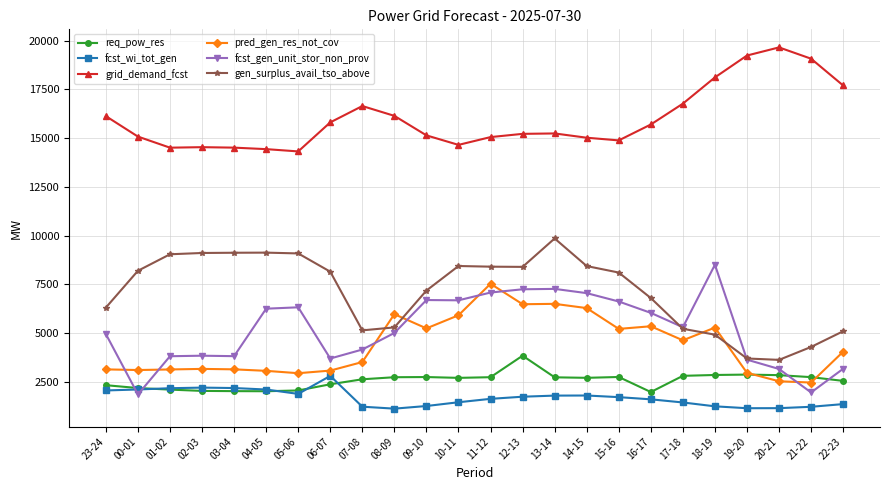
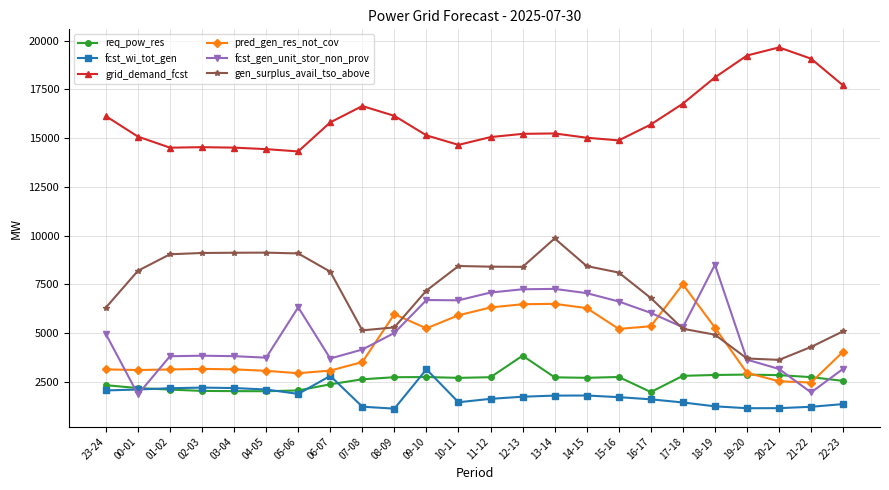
  {
    "req_pow_res": {
      "23-24": 2300,
      "02-03": 2000,
      "03-04": 2000,
      "05-06": 2100,
      "06-07": 2400,
      "07-08": 2600,
      "08-09": 2700,
      "09-10": 2700,
      "10-11": 2700,
      "11-12": 2700,
      "12-13": 3800,
      "13-14": 2700,
      "14-15": 2700,
      "15-16": 2800,
      "16-17": 2000,
      "17-18": 2800,
      "18-19": 2900,
      "20-21": 2800,
      "21-22": 2700,
      "22-23": 2600
    },
    "fcst_wi_tot_gen": {
      "23-24": 2100,
      "02-03": 2200,
      "03-04": 2200,
      "05-06": 1900,
      "06-07": 2800,
      "07-08": 1200,
      "08-09": 1100,
-     "09-10": 1300,
+     "09-10": 3100,
      "10-11": 1500,
      "11-12": 1600,
      "12-13": 1700,
      "13-14": 1800,
      "14-15": 1800,
      "15-16": 1700,
      "16-17": 1600,
      "17-18": 1400,
      "18-19": 1200,
      "19-20": 1200,
      "20-21": 1200,
      "21-22": 1200,
      "22-23": 1400
    },
    "grid_demand_fcst": {
      "23-24": 16100,
      "00-01": 15100,
      "01-02": 14500,
      "02-03": 14500,
      "03-04": 14500,
      "04-05": 14400,
      "05-06": 14300,
      "06-07": 15800,
      "07-08": 16700,
      "08-09": 16100,
      "09-10": 15100,
      "10-11": 14700,
      "11-12": 15100,
      "12-13": 15200,
      "13-14": 15200,
      "14-15": 15000,
      "15-16": 14900,
      "16-17": 15700,
      "17-18": 16800,
      "18-19": 18100,
      "19-20": 19200,
      "20-21": 19700,
      "21-22": 19100,
      "22-23": 17700
    },
    "pred_gen_res_not_cov": {
      "23-24": 3100,
      "00-01": 3100,
      "01-02": 3100,
      "02-03": 3200,
      "03-04": 3100,
      "04-05": 3100,
      "05-06": 2900,
      "06-07": 3100,
      "07-08": 3500,
      "08-09": 6000,
      "09-10": 5200,
      "10-11": 5900,
-     "11-12": 7500,
+     "11-12": 6300,
      "12-13": 6500,
      "13-14": 6500,
      "14-15": 6300,
      "15-16": 5200,
      "16-17": 5400,
-     "17-18": 4600,
+     "17-18": 7500,
      "18-19": 5300,
      "20-21": 2500,
      "21-22": 2500,
      "22-23": 4000
    },
    "fcst_gen_unit_stor_non_prov": {
      "23-24": 5000,
      "00-01": 1900,
      "01-02": 3800,
      "02-03": 3800,
      "03-04": 3800,
-     "04-05": 6300,
+     "04-05": 3700,
      "05-06": 6300,
      "06-07": 3700,
      "07-08": 4200,
      "08-09": 5000,
      "09-10": 6700,
      "10-11": 6700,
      "11-12": 7100,
      "12-13": 7300,
      "13-14": 7300,
      "14-15": 7100,
      "15-16": 6600,
      "16-17": 6000,
      "18-19": 8500,
      "20-21": 3200,
      "21-22": 2000,
      "22-23": 3200
    },
    "gen_surplus_avail_tso_above": {
      "23-24": 6300,
      "00-01": 8200,
      "01-02": 9000,
      "02-03": 9100,
      "03-04": 9100,
      "04-05": 9100,
      "05-06": 9100,
      "06-07": 8200,
      "07-08": 5100,
      "08-09": 5300,
      "09-10": 7200,
      "10-11": 8400,
      "11-12": 8400,
      "12-13": 8400,
      "13-14": 9900,
      "14-15": 8400,
      "15-16": 8100,
      "16-17": 6800,
      "18-19": 4900,
      "20-21": 3600,
      "21-22": 4300,
      "22-23": 5100
    }
  }
